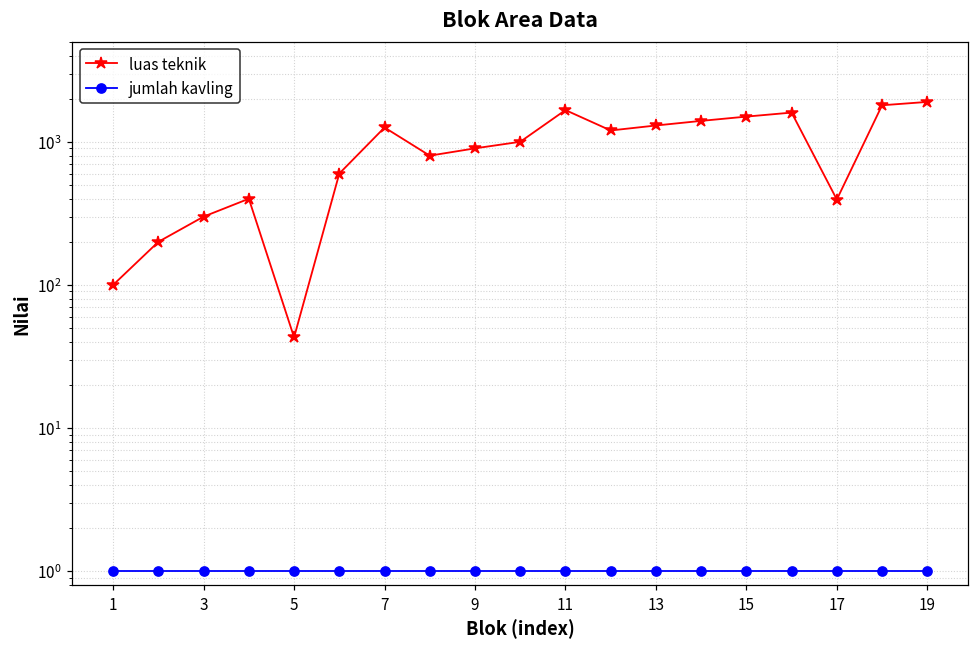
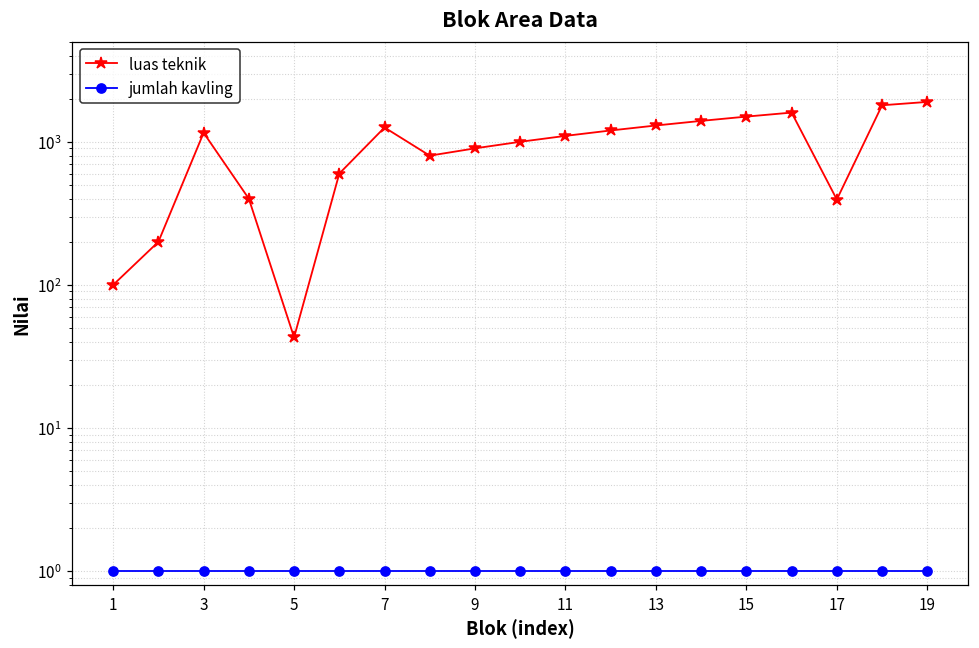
  {
    "luas teknik": {
      "1": 100,
-     "3": 300,
+     "3": 1200,
      "5": 43,
      "7": 1300,
      "9": 900,
-     "11": 1700,
+     "11": 1100,
      "13": 1300,
      "15": 1500,
      "17": 400,
      "19": 1900
    },
    "jumlah kavling": {
      "1": 1,
      "3": 1,
      "5": 1,
      "7": 1,
      "9": 1,
      "11": 1,
      "13": 1,
      "15": 1,
      "17": 1,
      "19": 1
    }
  }
